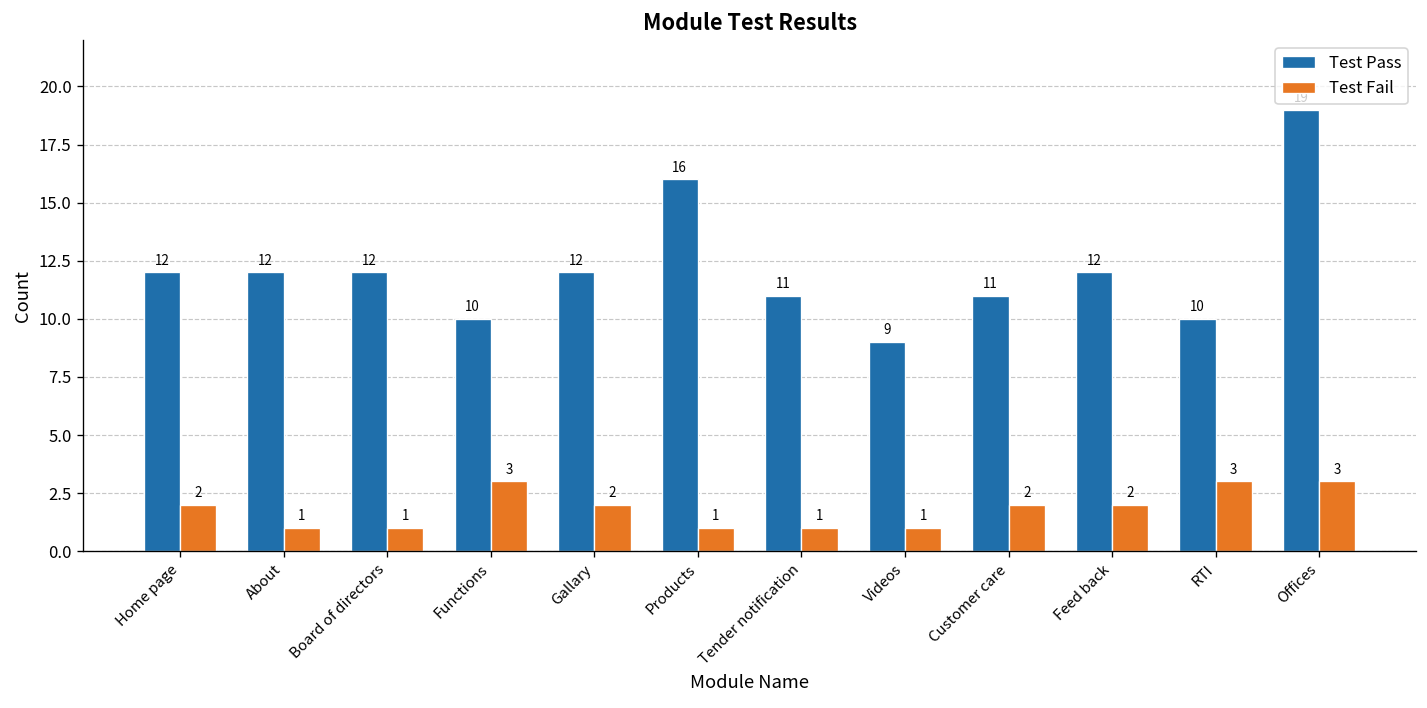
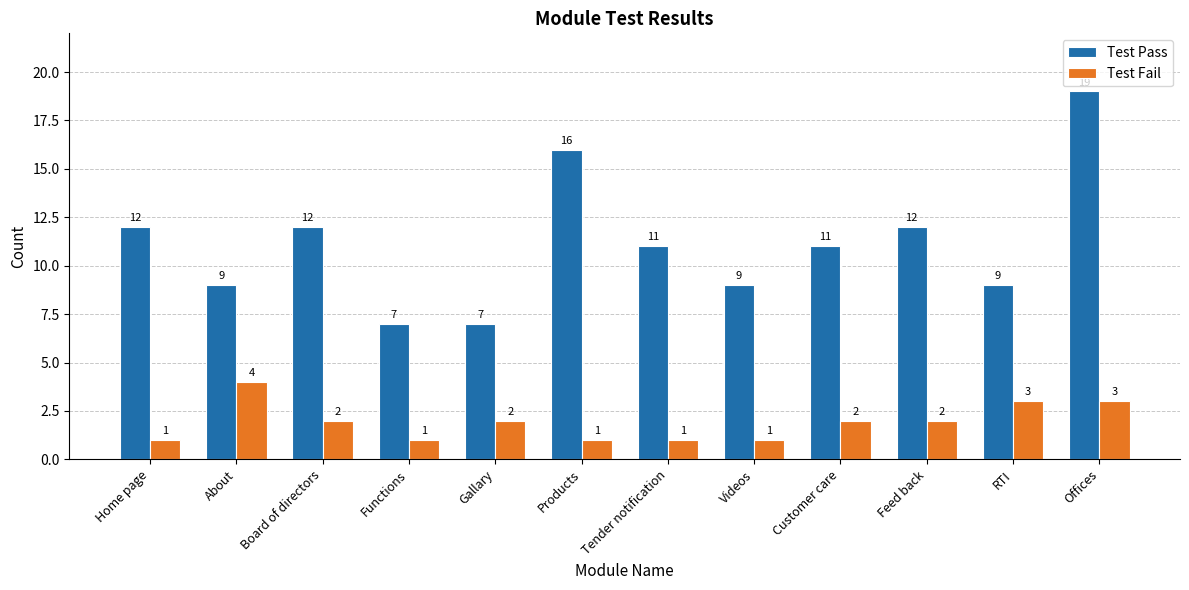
  {
    "Test Pass": {
      "Home page": 12,
-     "About": 12,
+     "About": 9,
      "Board of directors": 12,
-     "Functions": 10,
-     "Gallary": 12,
+     "Functions": 7,
+     "Gallary": 7,
      "Products": 16,
      "Tender notification": 11,
      "Videos": 9,
      "Customer care": 11,
      "Feed back": 12,
-     "RTI": 10
+     "RTI": 9
    },
    "Test Fail": {
-     "Home page": 2,
-     "About": 1,
-     "Board of directors": 1,
-     "Functions": 3,
+     "Home page": 1,
+     "About": 4,
+     "Board of directors": 2,
+     "Functions": 1,
      "Gallary": 2,
      "Products": 1,
      "Tender notification": 1,
      "Videos": 1,
      "Customer care": 2,
      "Feed back": 2,
      "RTI": 3,
      "Offices": 3
    }
  }
